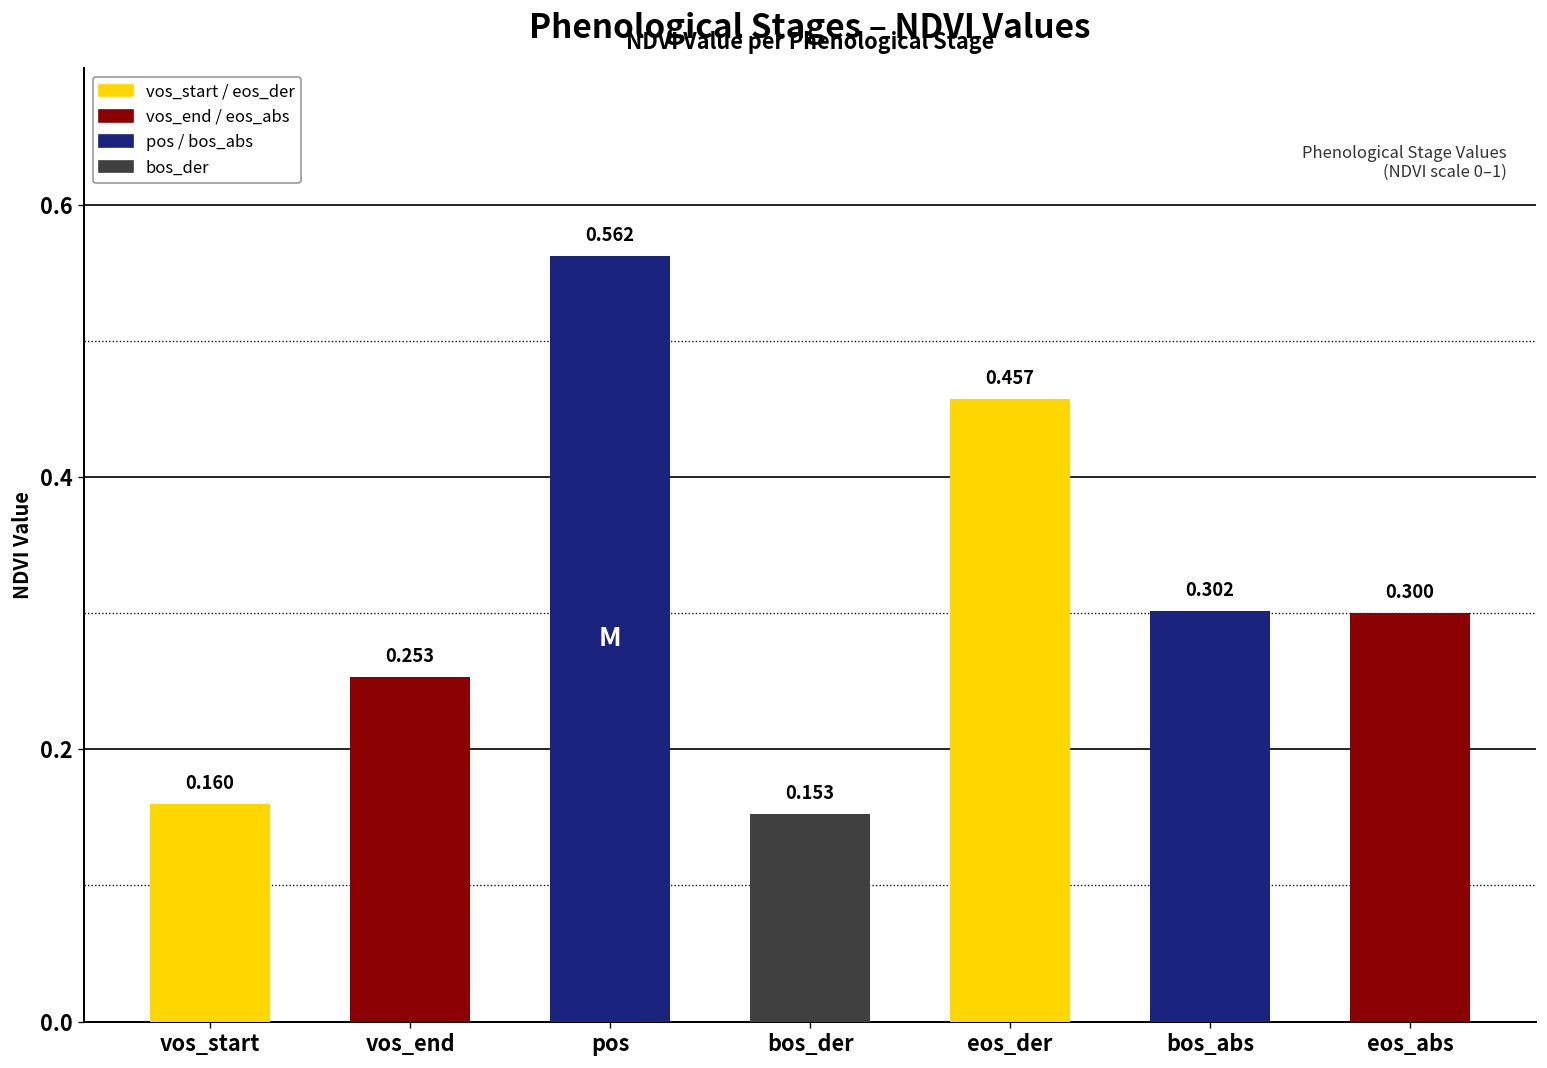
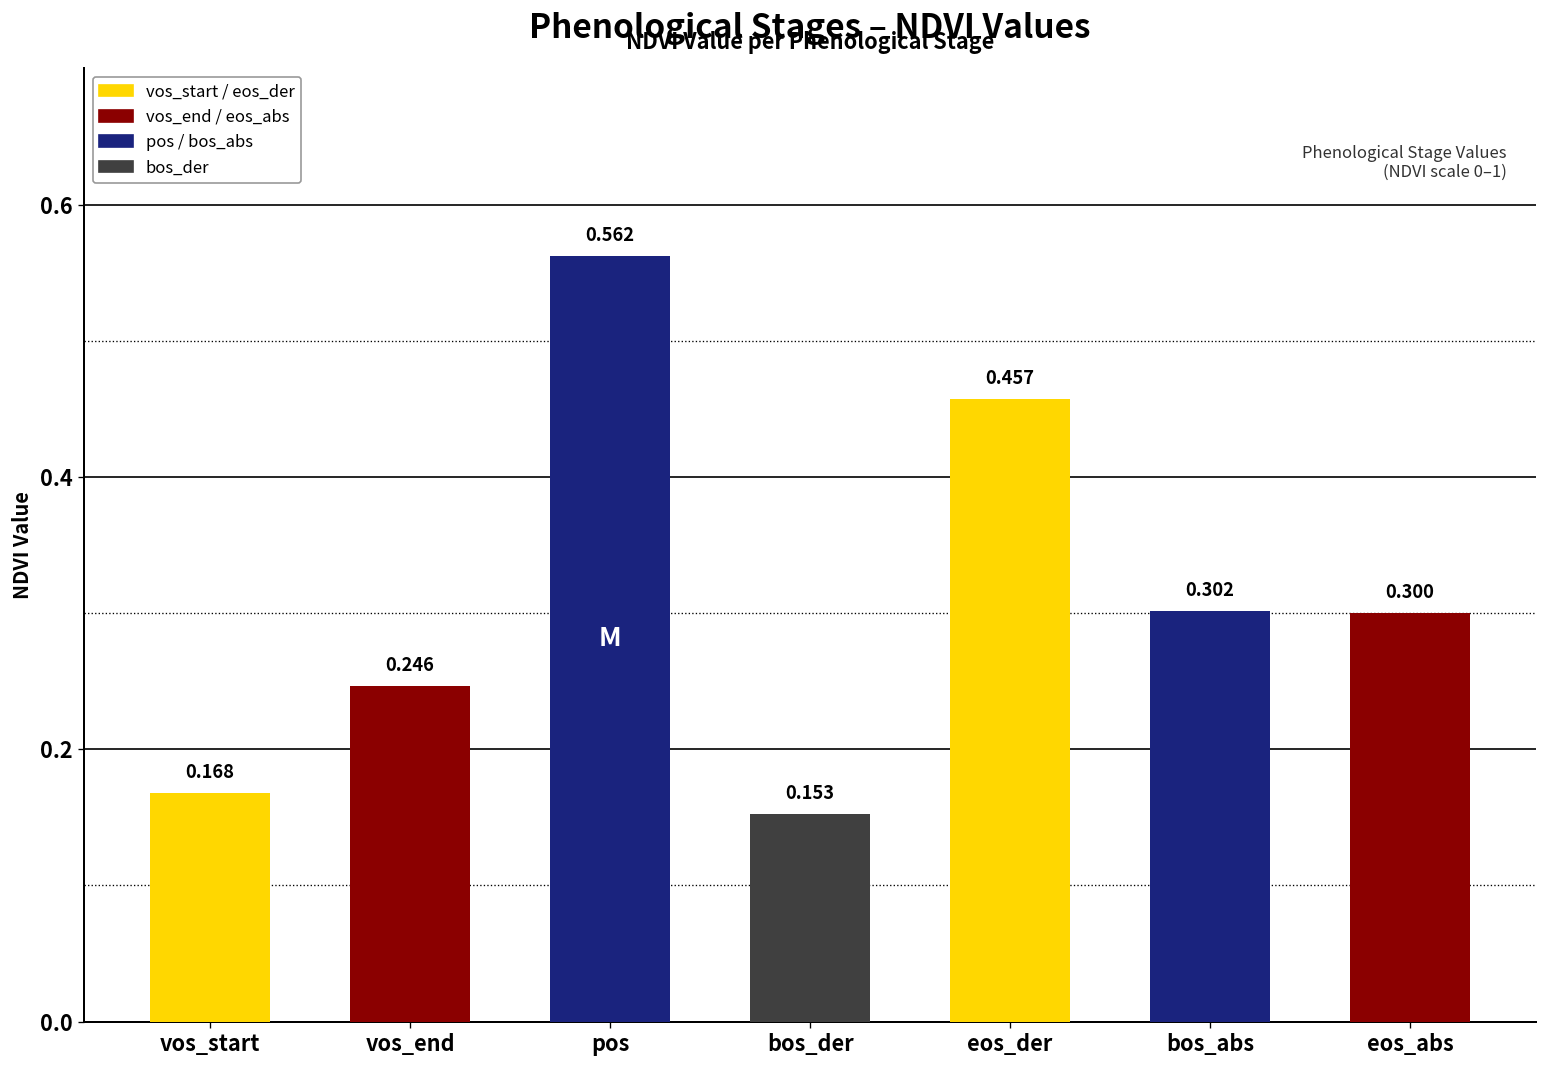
  {
-   "vos_start": 0.160,
-   "vos_end": 0.253,
+   "vos_start": 0.168,
+   "vos_end": 0.246,
    "pos": 0.562,
    "bos_der": 0.153,
    "eos_der": 0.457,
    "bos_abs": 0.302,
    "eos_abs": 0.300
  }
